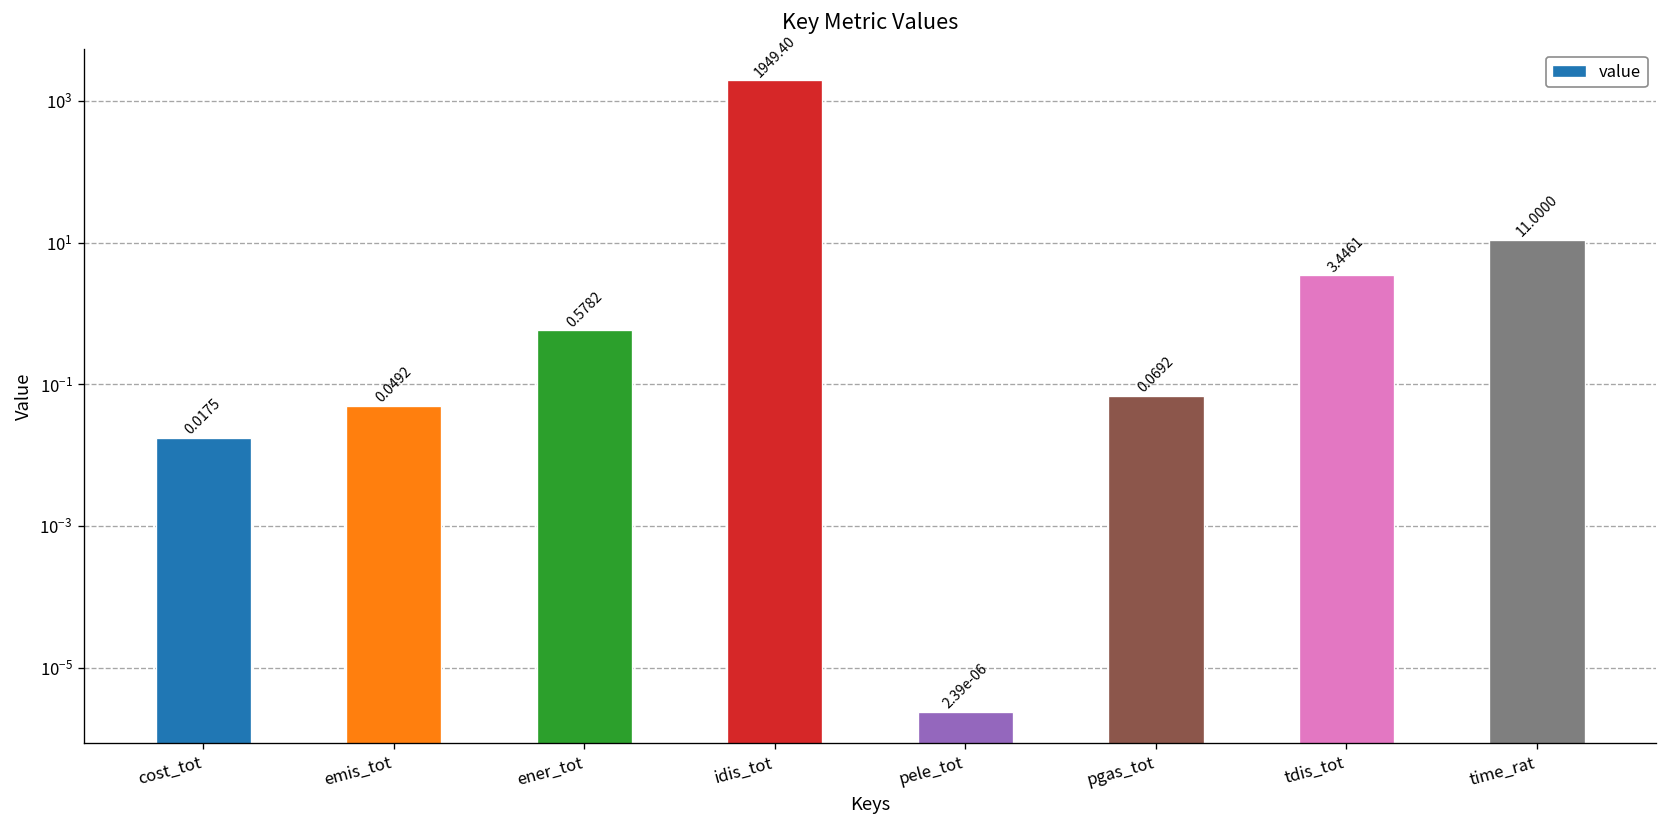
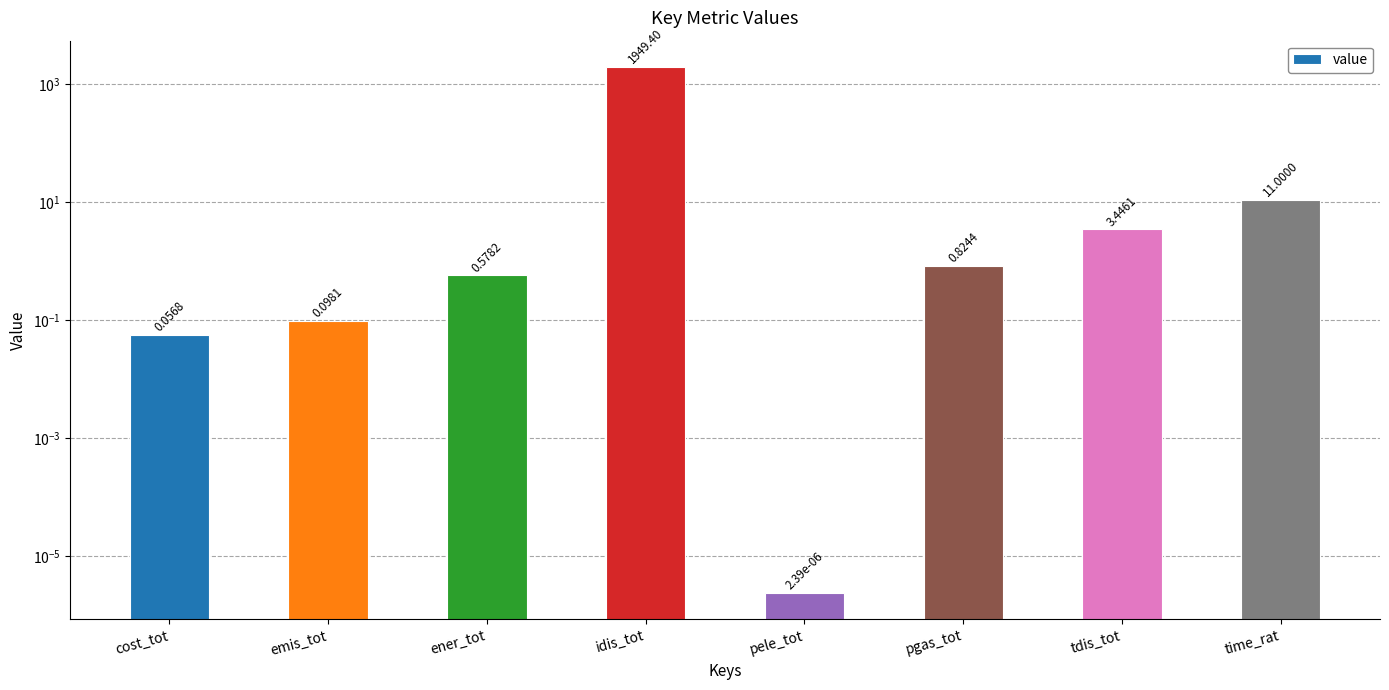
  {
-   "cost_tot": "0.0175",
-   "emis_tot": "0.0492",
+   "cost_tot": "0.0568",
+   "emis_tot": "0.0981",
    "ener_tot": "0.5782",
    "idis_tot": "1949.40",
    "pele_tot": "2.39e-06",
-   "pgas_tot": "0.0692",
+   "pgas_tot": "0.8244",
    "tdis_tot": "3.4461",
    "time_rat": "11.0000"
  }
